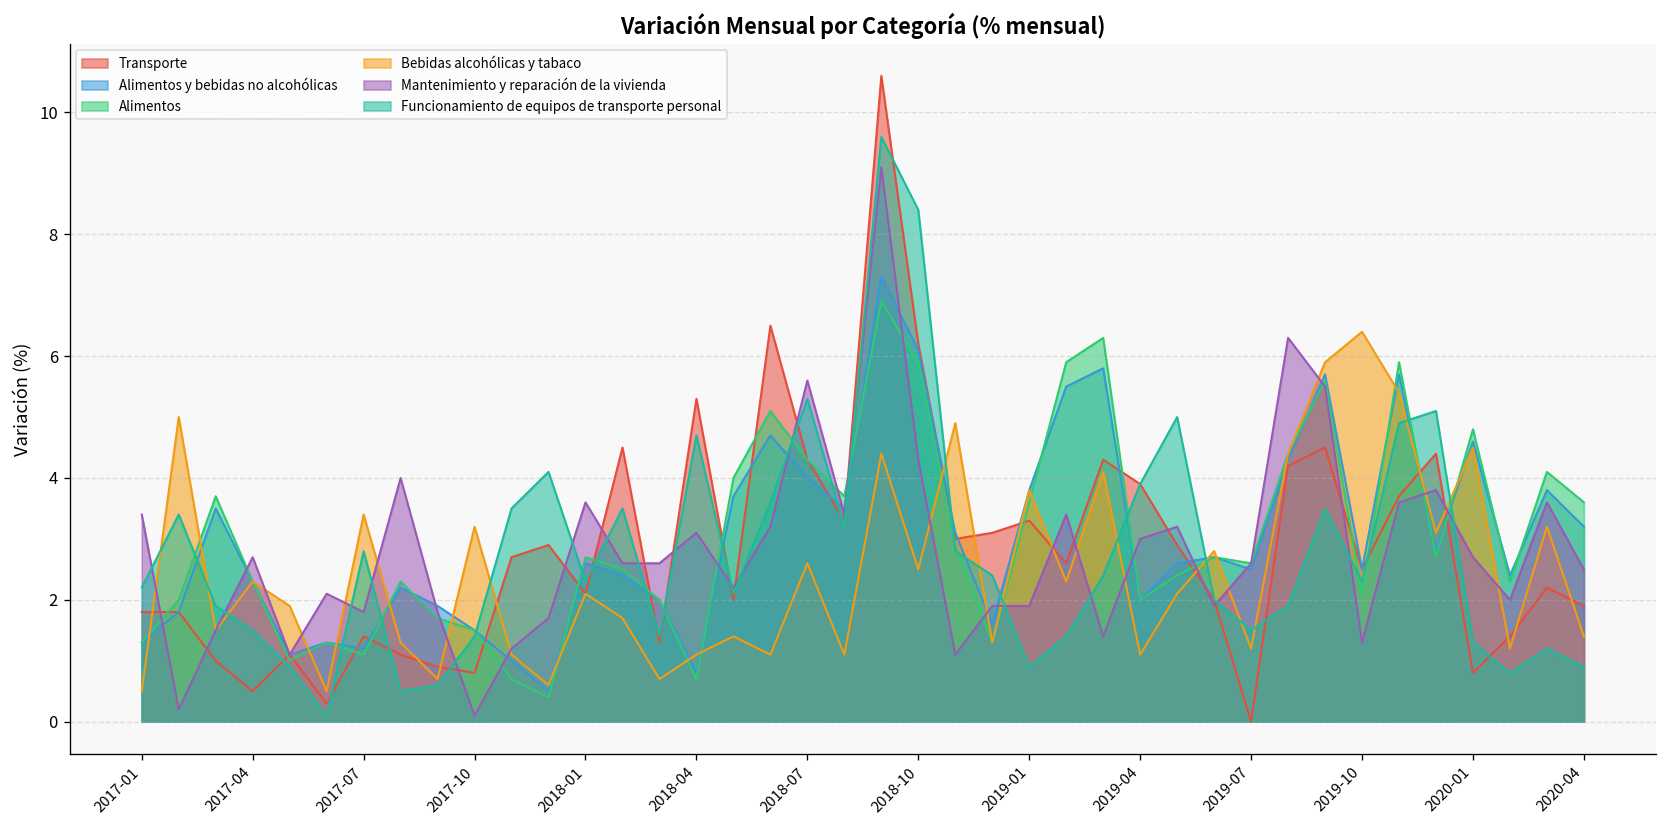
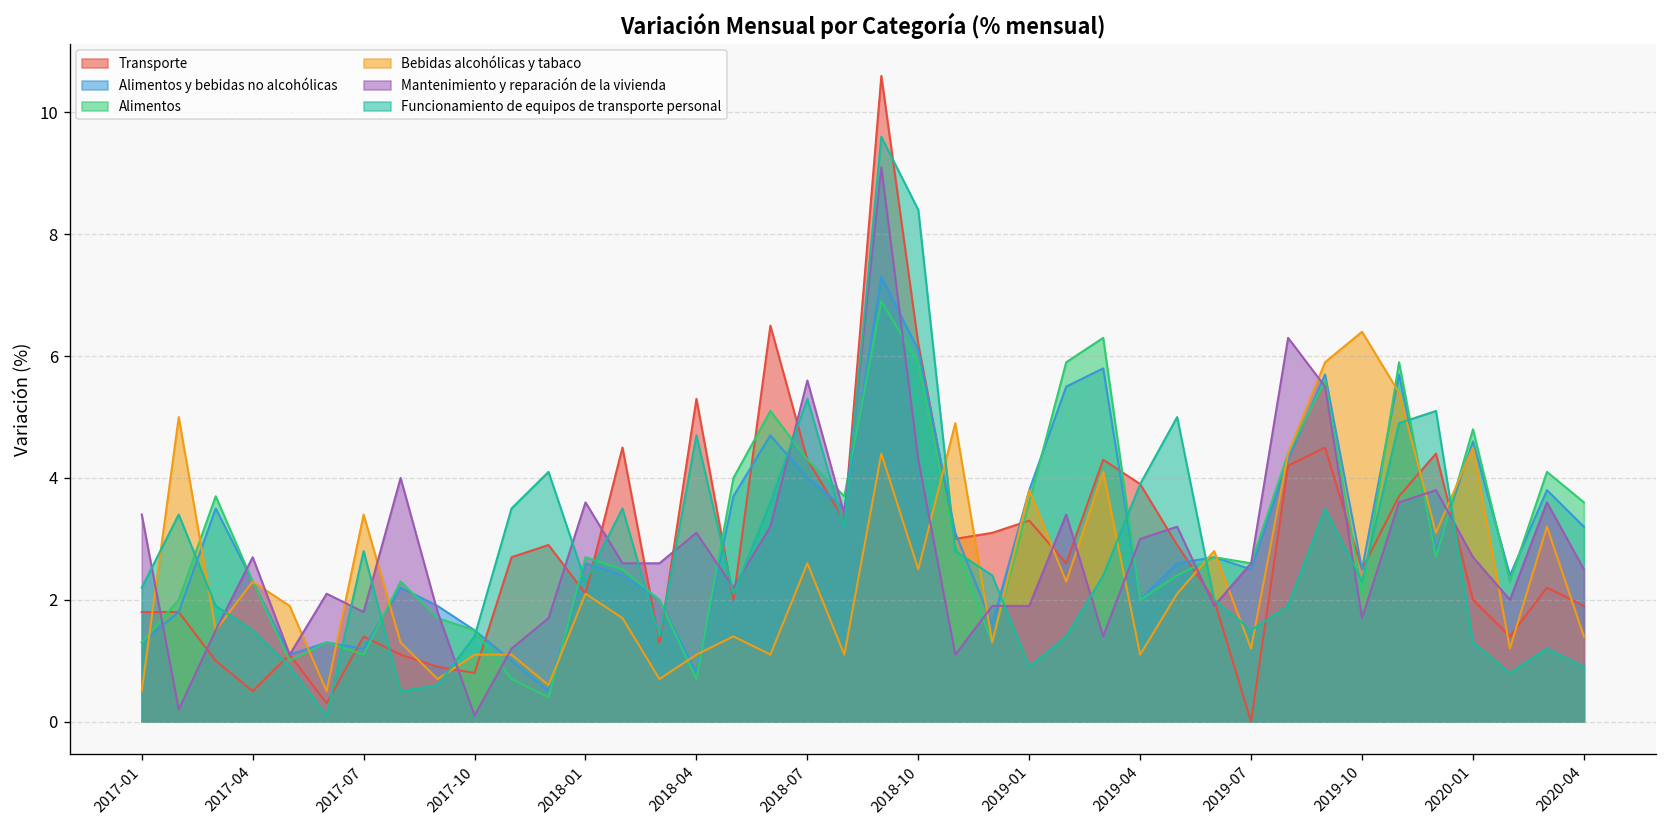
  {
    "Transporte": {
      "2017-01": 1.8,
      "2017-04": 0.5,
      "2017-07": 1.4,
      "2017-10": 0.8,
      "2018-04": 5.3,
      "2018-10": 6.2,
      "2019-01": 3.3,
      "2019-07": 0.0,
-     "2020-01": 0.8,
+     "2020-01": 2.0,
      "2020-04": 1.9
    },
    "Alimentos y bebidas no alcohólicas": {
      "2017-07": 1.2,
      "2018-01": 2.6,
      "2018-04": 0.8,
      "2018-07": 4.0,
      "2018-10": 6.1,
      "2019-07": 2.5,
      "2020-01": 4.6,
      "2020-04": 3.2
    },
    "Bebidas alcohólicas y tabaco": {
      "2017-01": 0.5,
      "2017-07": 3.4,
-     "2017-10": 3.2,
+     "2017-10": 1.1,
      "2018-04": 1.1,
      "2018-07": 2.6,
      "2018-10": 2.5,
      "2019-04": 1.1,
      "2019-07": 1.2,
      "2019-10": 6.4,
      "2020-01": 4.5,
      "2020-04": 1.4
    },
    "Mantenimiento y reparación de la vivienda": {
      "2017-01": 3.4,
      "2017-04": 2.7,
      "2017-07": 1.8,
      "2017-10": 0.1,
      "2018-01": 3.6,
      "2018-04": 3.1,
      "2018-07": 5.6,
      "2018-10": 4.3,
      "2019-01": 1.9,
      "2019-04": 3.0,
-     "2019-10": 1.3,
+     "2019-10": 1.7,
      "2020-01": 2.7,
      "2020-04": 2.5
    }
  }
